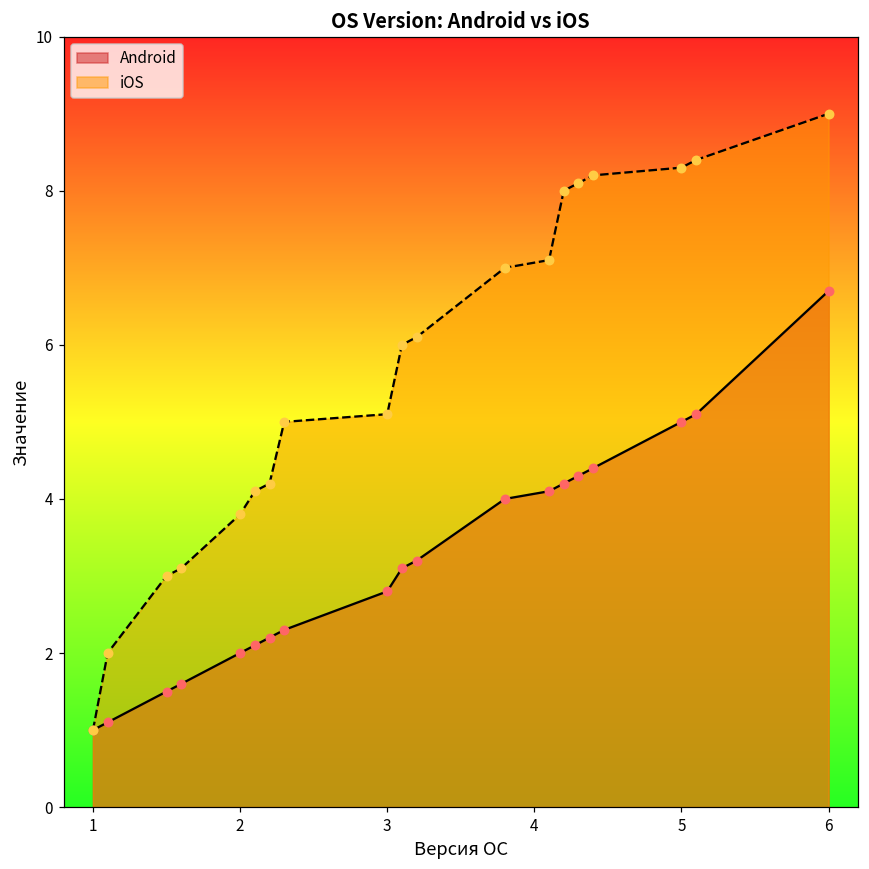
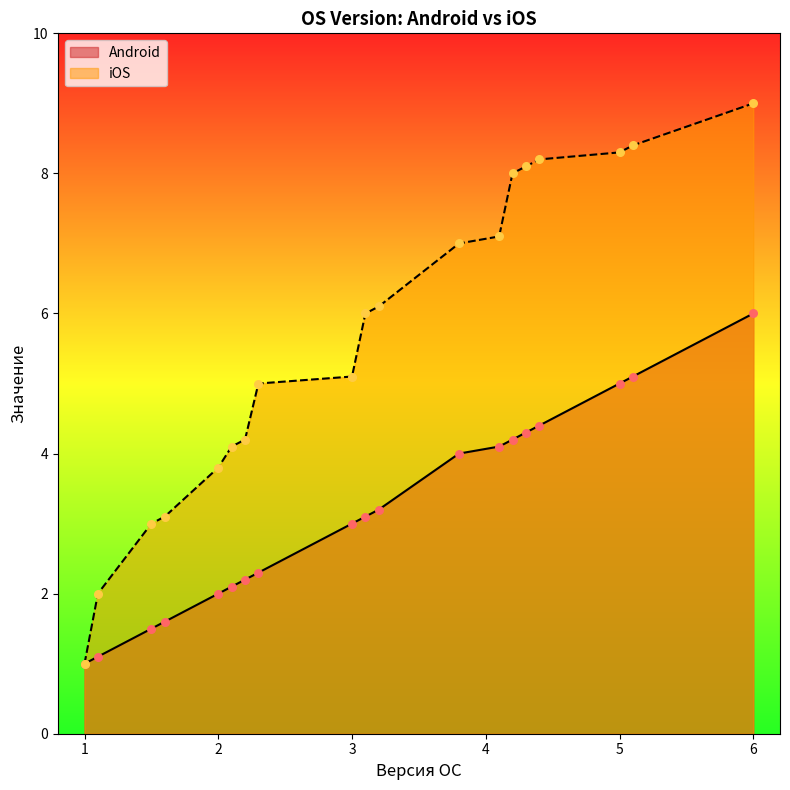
  {
    "Android": {
      "2": 2.0,
-     "3": 2.8,
+     "3": 3.0,
      "5": 5.0,
-     "6": 6.7
+     "6": 6.0
    },
    "iOS": {
      "2": 3.8,
      "3": 5.1,
      "5": 8.3,
      "6": 9.0
    }
  }
